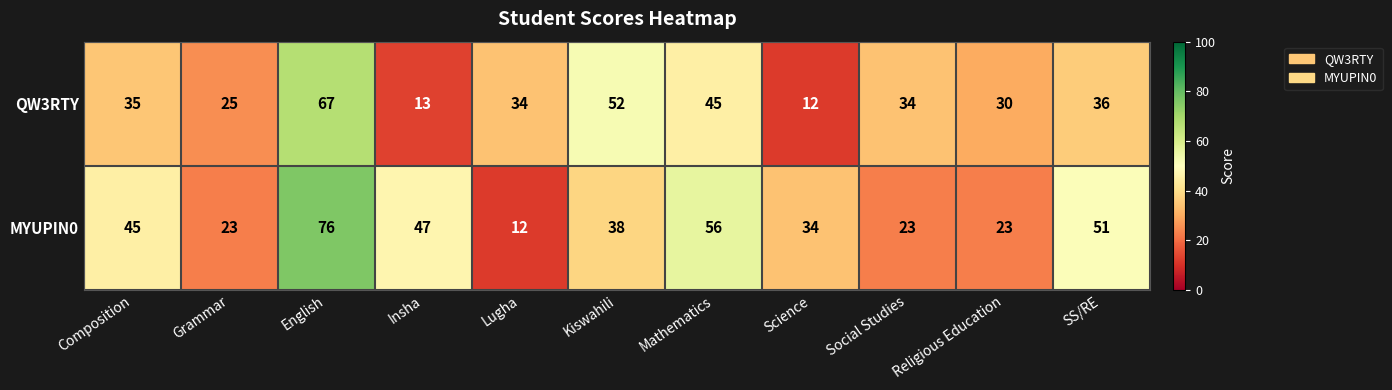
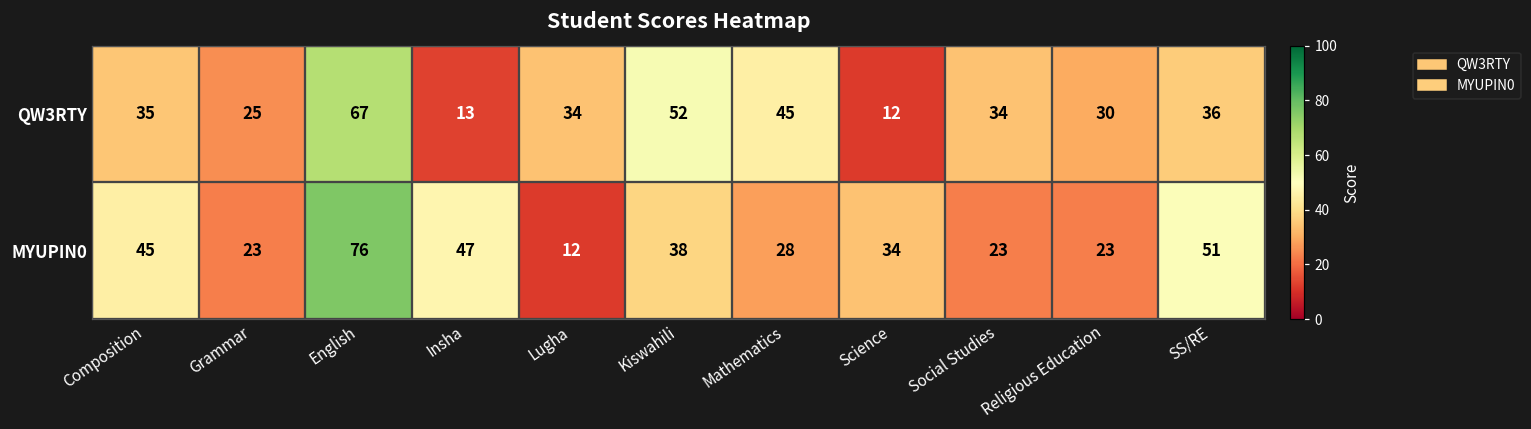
  {
    "QW3RTY": {
      "Composition": 35,
      "Grammar": 25,
      "English": 67,
      "Insha": 13,
      "Lugha": 34,
      "Kiswahili": 52,
      "Mathematics": 45,
      "Science": 12,
      "Social Studies": 34,
      "Religious Education": 30,
      "SS/RE": 36
    },
    "MYUPIN0": {
      "Composition": 45,
      "Grammar": 23,
      "English": 76,
      "Insha": 47,
      "Lugha": 12,
      "Kiswahili": 38,
-     "Mathematics": 56,
+     "Mathematics": 28,
      "Science": 34,
      "Social Studies": 23,
      "Religious Education": 23,
      "SS/RE": 51
    }
  }
